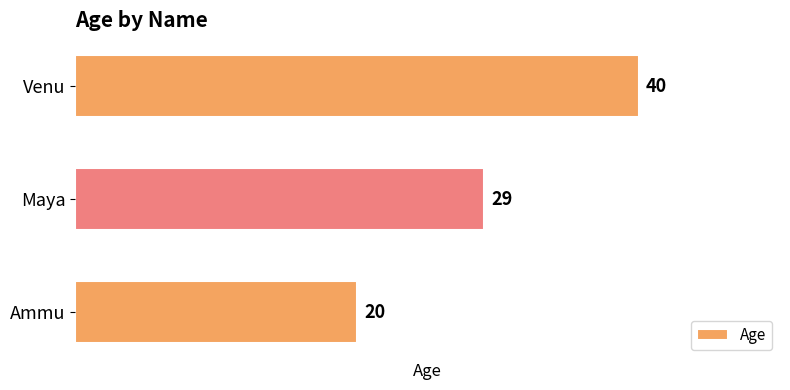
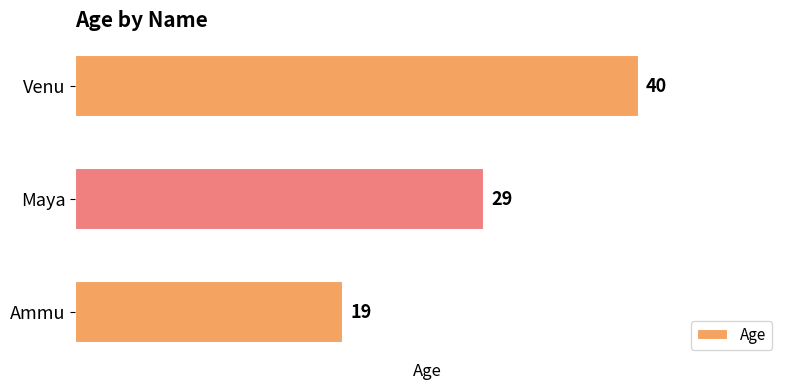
  {
    "Venu": 40,
    "Maya": 29,
-   "Ammu": 20
+   "Ammu": 19
  }
